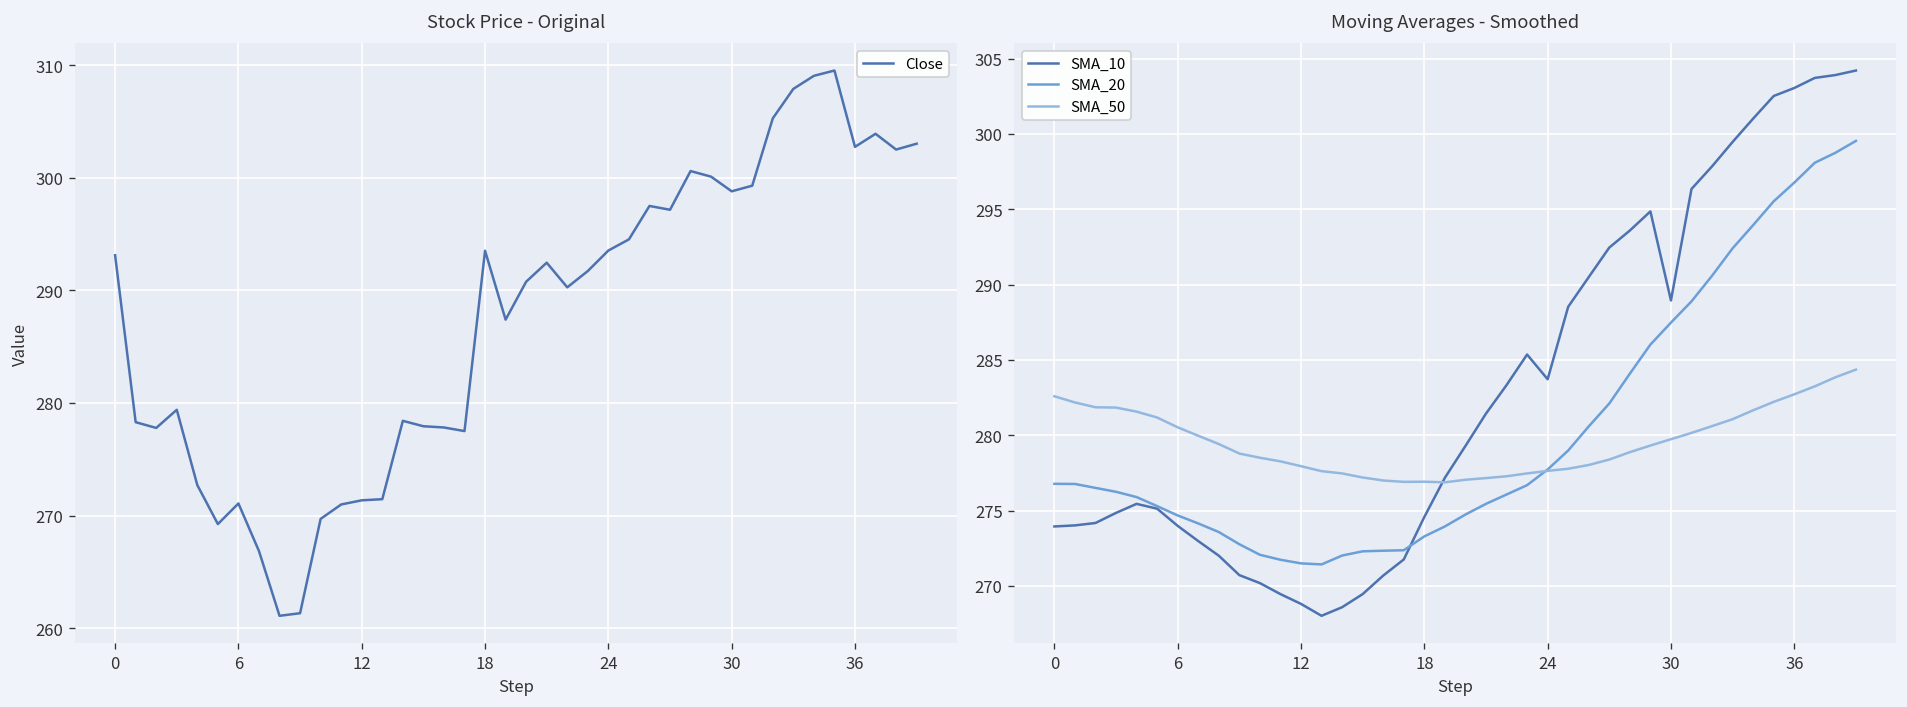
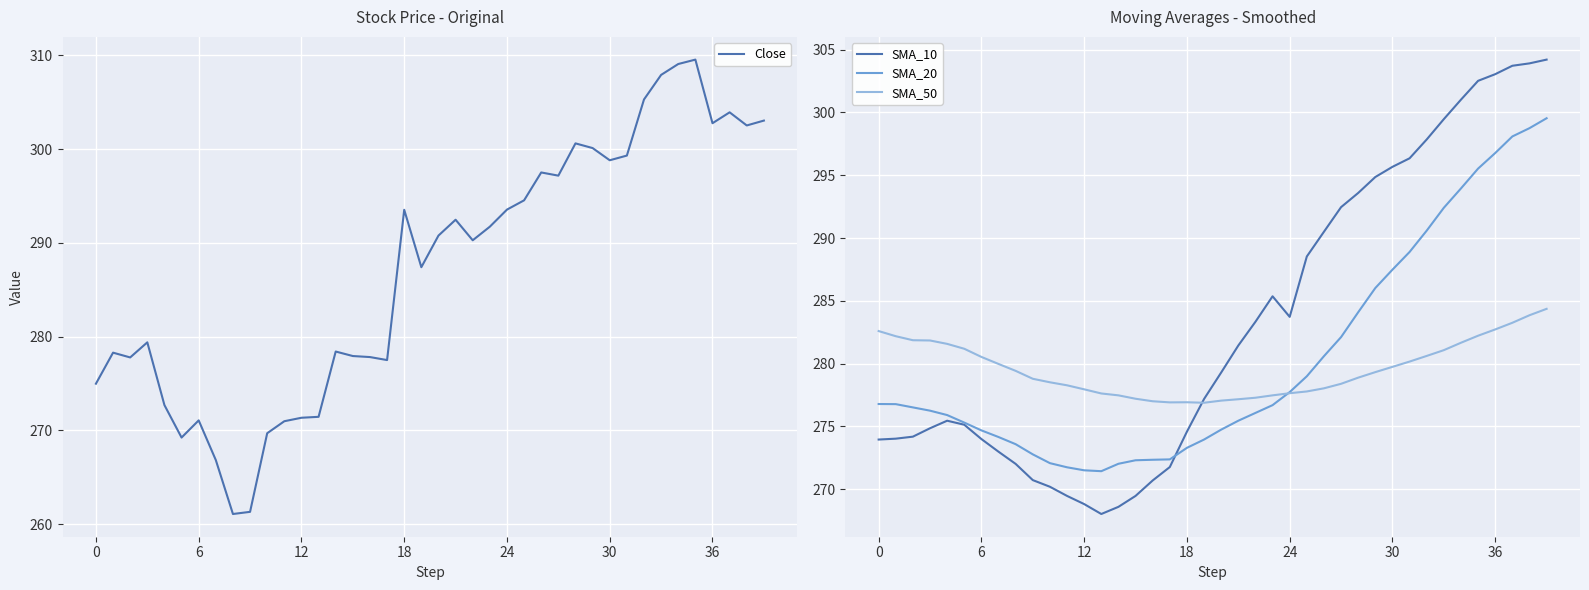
  {
    "Stock Price - Original": {
-     "0": 293,
+     "0": 275,
      "6": 271,
      "12": 271,
      "18": 294,
      "24": 294,
      "30": 299,
      "36": 303
    },
    "Moving Averages - Smoothed": {
      "SMA_10": {
        "0": 274.0,
        "6": 274.0,
        "12": 268.8,
        "18": 274.6,
        "24": 283.7,
-       "30": 289.0,
+       "30": 295.7,
        "36": 303.1
      }
    }
  }
